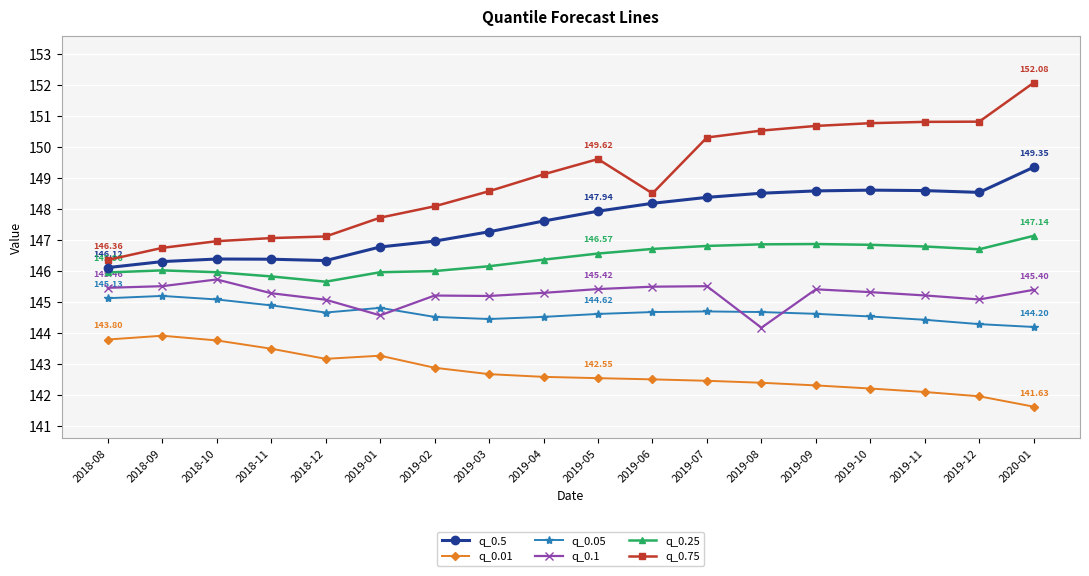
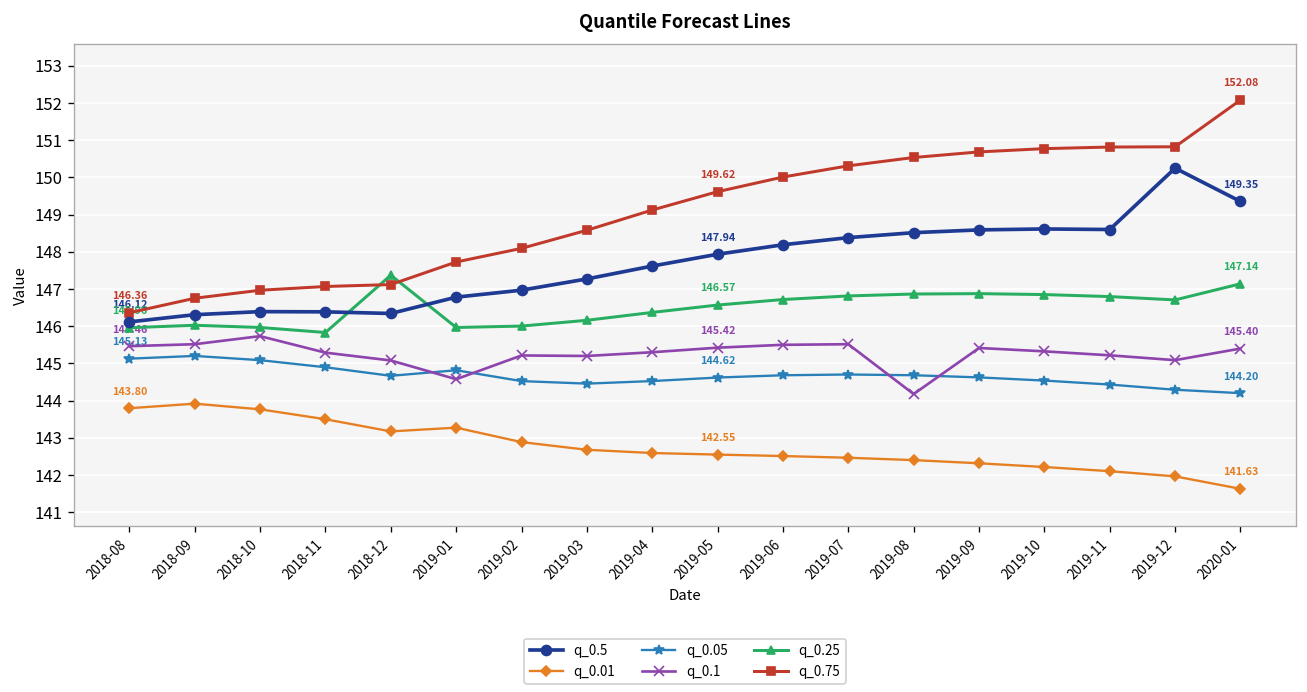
  {
    "q_0.5": {
      "2018-09": 146.3,
      "2018-10": 146.4,
      "2018-11": 146.4,
      "2018-12": 146.3,
      "2019-01": 146.8,
      "2019-02": 147.0,
      "2019-03": 147.3,
      "2019-04": 147.6,
      "2019-06": 148.2,
      "2019-07": 148.4,
      "2019-08": 148.5,
      "2019-09": 148.6,
      "2019-10": 148.6,
      "2019-11": 148.6,
-     "2019-12": 148.5
+     "2019-12": 150.2
    },
    "q_0.01": {
      "2018-08": 143.80,
      "2019-05": 142.55,
      "2020-01": 141.63
    },
    "q_0.05": {
      "2019-05": 144.62,
      "2020-01": 144.20
    },
    "q_0.1": {
      "2019-05": 145.42,
      "2020-01": 145.40
    },
    "q_0.25": {
      "2018-09": 146.0,
      "2018-10": 146.0,
      "2018-11": 145.8,
-     "2018-12": 145.7,
+     "2018-12": 147.4,
      "2019-01": 146.0,
      "2019-02": 146.0,
      "2019-03": 146.2,
      "2019-04": 146.4,
      "2019-06": 146.7,
      "2019-07": 146.8,
      "2019-08": 146.9,
      "2019-09": 146.9,
      "2019-10": 146.9,
      "2019-11": 146.8,
      "2019-12": 146.7
    },
    "q_0.75": {
      "2018-09": 146.8,
      "2018-10": 147.0,
      "2018-11": 147.1,
      "2018-12": 147.1,
      "2019-01": 147.7,
      "2019-02": 148.1,
      "2019-03": 148.6,
      "2019-04": 149.1,
-     "2019-06": 148.5,
+     "2019-06": 150.0,
      "2019-07": 150.3,
      "2019-08": 150.5,
      "2019-09": 150.7,
      "2019-10": 150.8,
      "2019-11": 150.8,
      "2019-12": 150.8
    }
  }
